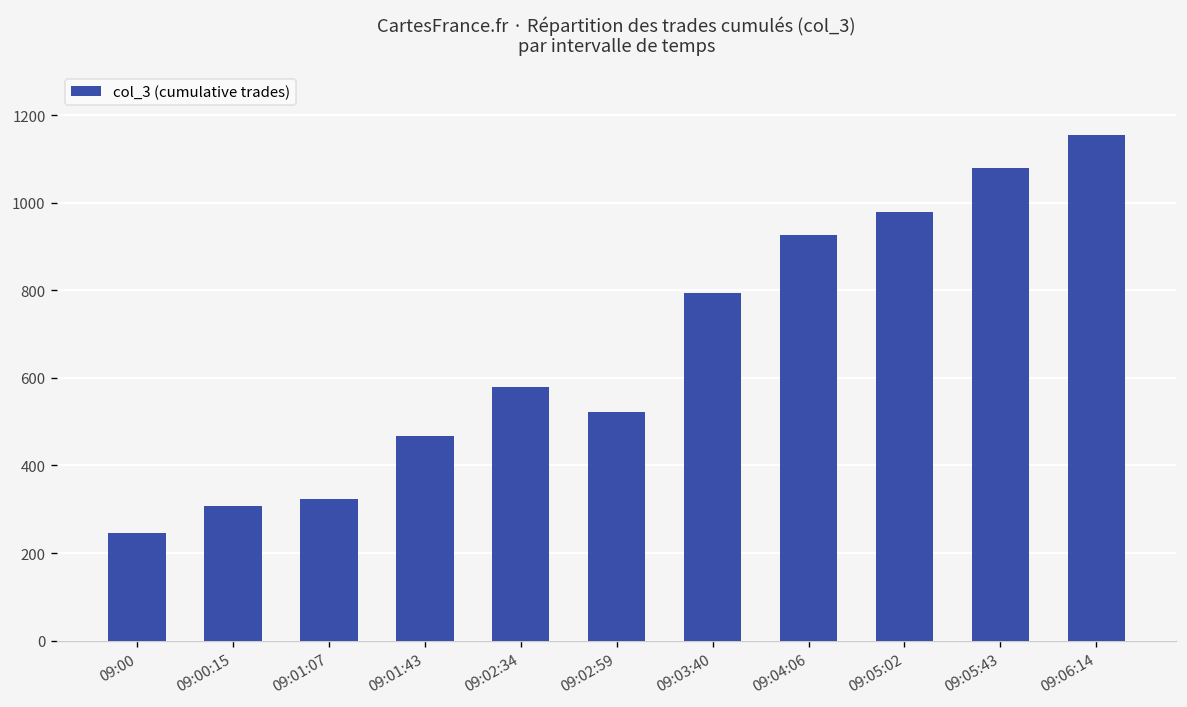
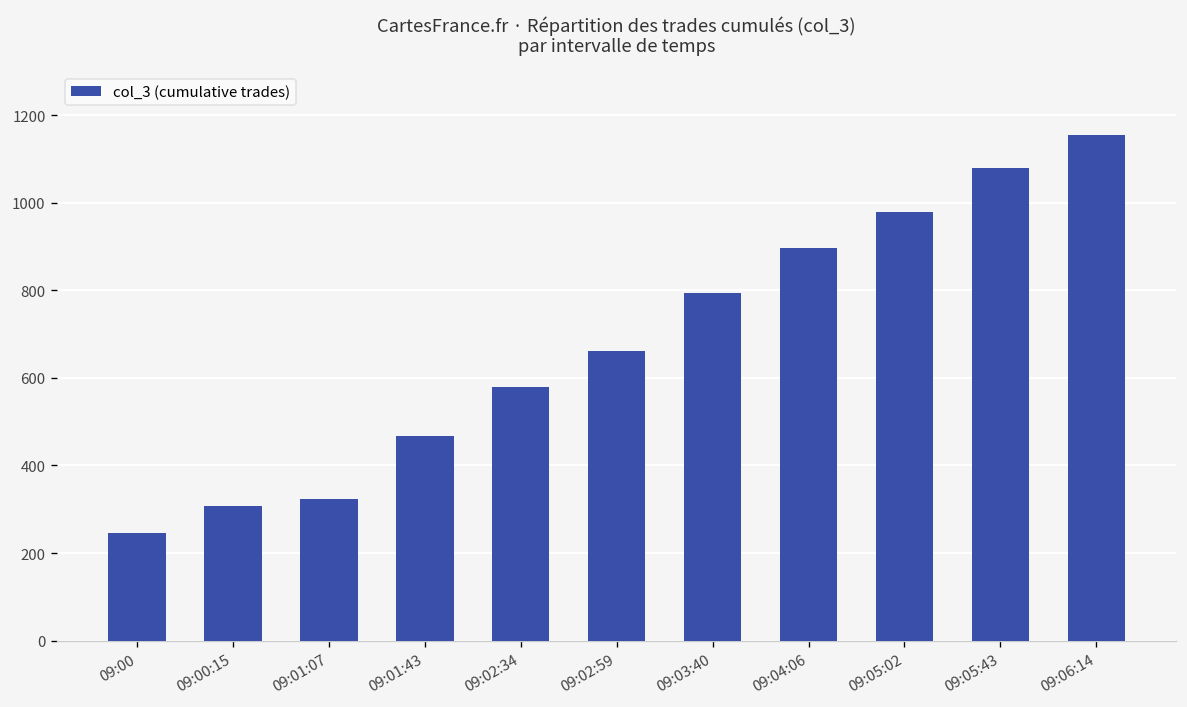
  {
    "09:00": 250,
    "09:00:15": 310,
    "09:01:07": 320,
    "09:01:43": 470,
    "09:02:34": 580,
-   "09:02:59": 520,
+   "09:02:59": 660,
    "09:03:40": 800,
-   "09:04:06": 930,
+   "09:04:06": 900,
    "09:05:02": 980,
    "09:05:43": 1080,
    "09:06:14": 1160
  }
